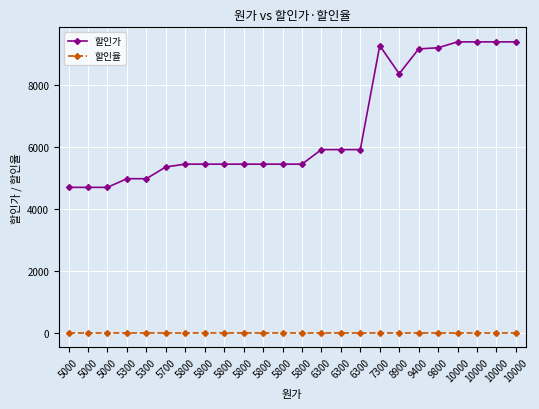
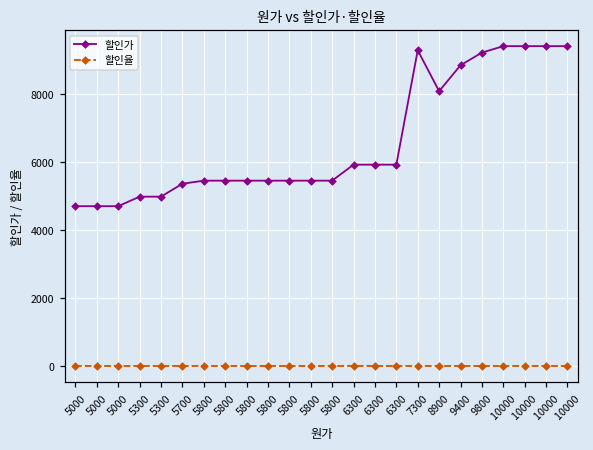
  {
    "할인가": {
      "5700": 5400,
      "7300": 9300,
-     "8900": 8400,
-     "9400": 9200,
+     "8900": 8100,
+     "9400": 8800,
      "9800": 9200
    },
    "할인율": {
      "5700": 0,
      "7300": 0,
      "8900": 0,
      "9400": 0,
      "9800": 0
    }
  }
